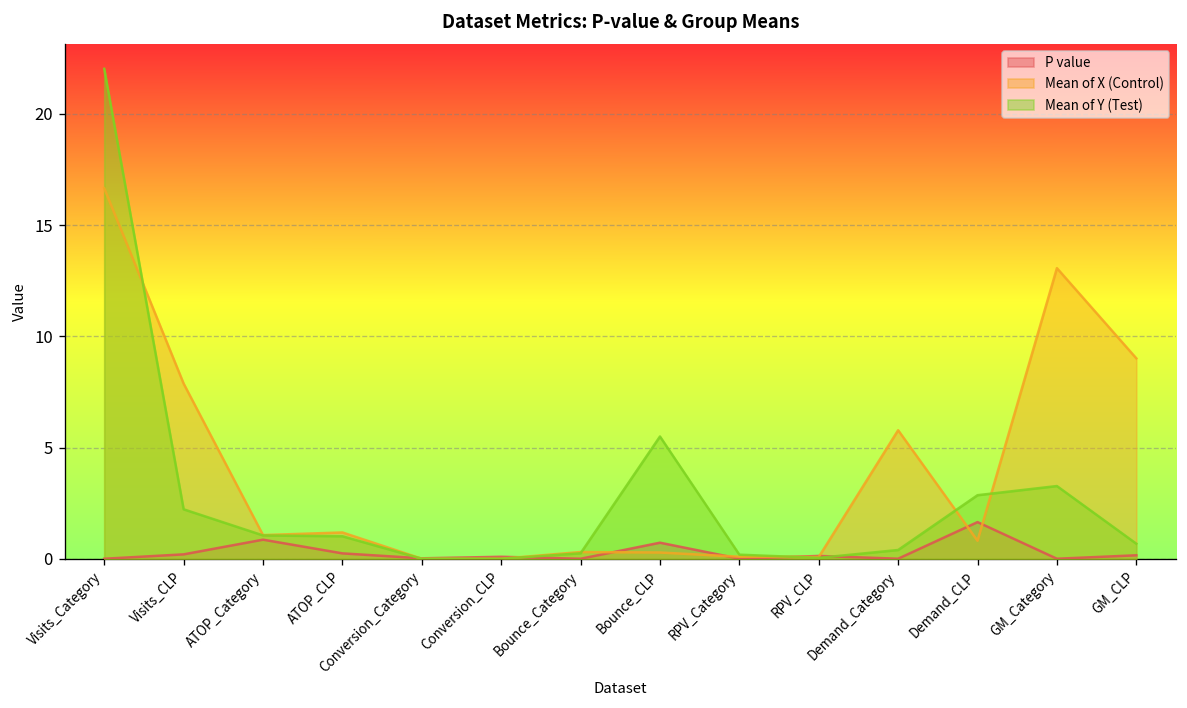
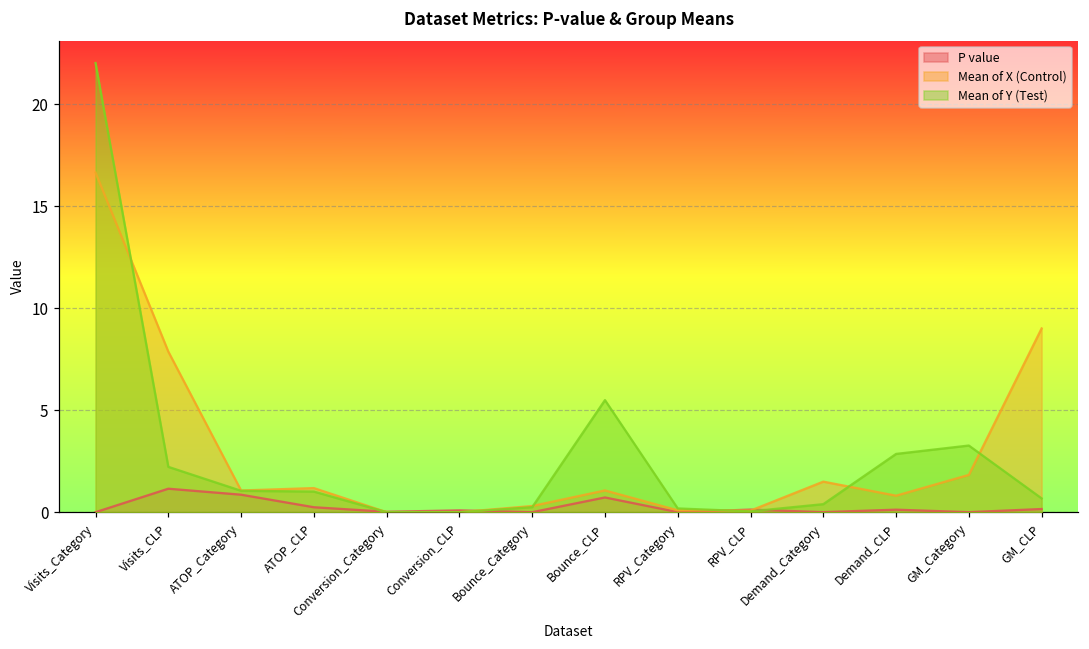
  {
    "P value": {
      "Visits_Category": 0.0,
-     "Visits_CLP": 0.2,
+     "Visits_CLP": 1.2,
      "ATOP_Category": 0.9,
      "ATOP_CLP": 0.2,
      "Bounce_Category": 0.0,
      "Bounce_CLP": 0.7,
      "Demand_Category": 0.0,
-     "Demand_CLP": 1.6,
+     "Demand_CLP": 0.1,
      "GM_Category": 0.0,
      "GM_CLP": 0.2
    },
    "Mean of X (Control)": {
      "Visits_Category": 16.7,
      "Visits_CLP": 7.9,
      "ATOP_CLP": 1.2,
-     "Bounce_CLP": 0.3,
-     "Demand_Category": 5.8,
+     "Bounce_CLP": 1.1,
+     "Demand_Category": 1.5,
      "Demand_CLP": 0.8,
-     "GM_Category": 13.1,
+     "GM_Category": 1.8,
      "GM_CLP": 9.0
    },
    "Mean of Y (Test)": {
      "Visits_Category": 22.0,
      "Visits_CLP": 2.2,
      "ATOP_CLP": 1.0,
      "Bounce_CLP": 5.5,
      "Demand_Category": 0.4,
      "Demand_CLP": 2.9,
      "GM_Category": 3.3,
      "GM_CLP": 0.7
    }
  }
